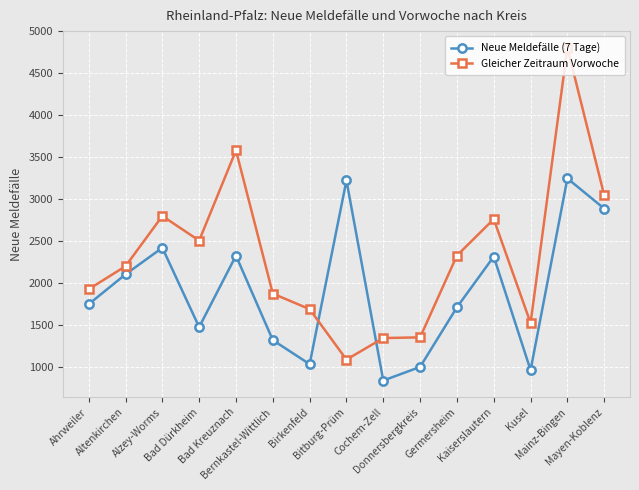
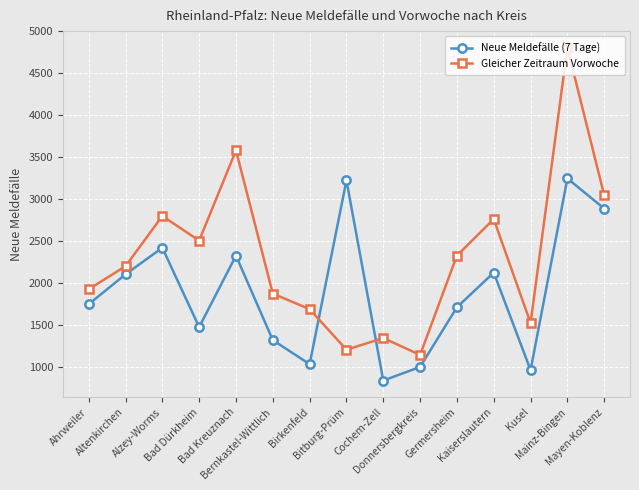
  {
    "Neue Meldefälle (7 Tage)": {
      "Ahrweiler": 1800,
      "Altenkirchen": 2100,
      "Alzey-Worms": 2400,
      "Bad Dürkheim": 1500,
      "Bad Kreuznach": 2300,
      "Bernkastel-Wittlich": 1300,
      "Birkenfeld": 1000,
      "Bitburg-Prüm": 3200,
      "Cochem-Zell": 800,
      "Donnersbergkreis": 1000,
      "Germersheim": 1700,
-     "Kaiserslautern": 2300,
+     "Kaiserslautern": 2100,
      "Kusel": 1000,
      "Mainz-Bingen": 3200,
      "Mayen-Koblenz": 2900
    },
    "Gleicher Zeitraum Vorwoche": {
      "Ahrweiler": 1900,
      "Altenkirchen": 2200,
      "Alzey-Worms": 2800,
      "Bad Dürkheim": 2500,
      "Bad Kreuznach": 3600,
      "Bernkastel-Wittlich": 1900,
      "Birkenfeld": 1700,
-     "Bitburg-Prüm": 1100,
+     "Bitburg-Prüm": 1200,
      "Cochem-Zell": 1300,
-     "Donnersbergkreis": 1400,
+     "Donnersbergkreis": 1100,
      "Germersheim": 2300,
      "Kaiserslautern": 2800,
      "Kusel": 1500,
      "Mayen-Koblenz": 3000
    }
  }
